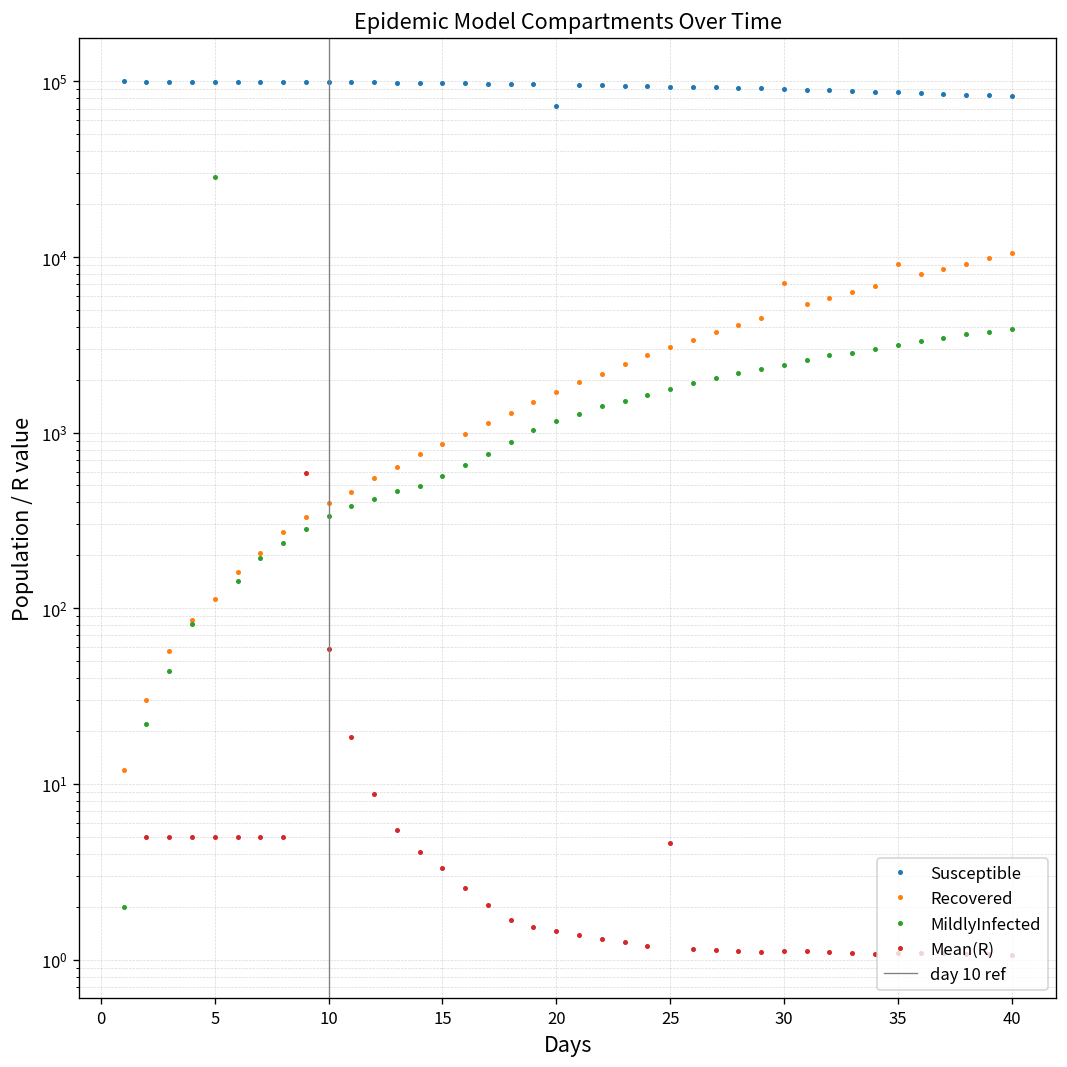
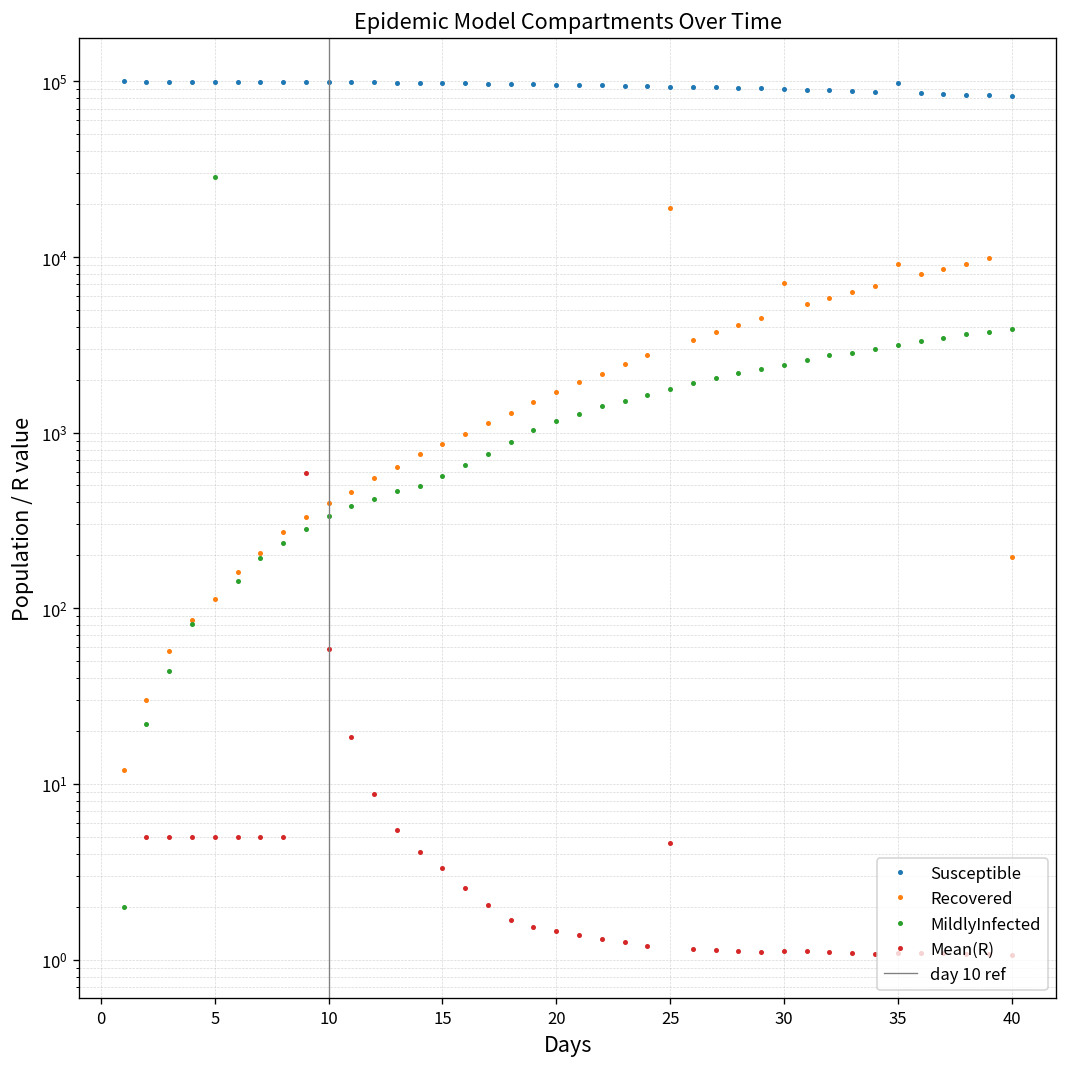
  {
    "Susceptible": {
      "5": 100000,
      "10": 100000,
      "15": 100000,
-     "20": 70000,
+     "20": 100000,
      "25": 90000,
      "30": 90000,
-     "35": 90000,
+     "35": 100000,
      "40": 80000
    },
    "Recovered": {
      "5": 110,
      "10": 400,
      "15": 900,
      "20": 1700,
-     "25": 3100,
+     "25": 19000,
      "30": 7000,
      "35": 9000,
-     "40": 10000
+     "40": 200
    },
    "MildlyInfected": {
      "5": 29000,
      "10": 330,
      "15": 570,
      "20": 1200,
      "25": 1800,
      "30": 2400,
      "35": 3100,
      "40": 3900
    },
    "Mean(R)": {
      "5": 5,
      "10": 59,
      "15": 3.3,
      "20": 1.5,
      "25": 4.6,
      "30": 1.1
    }
  }
